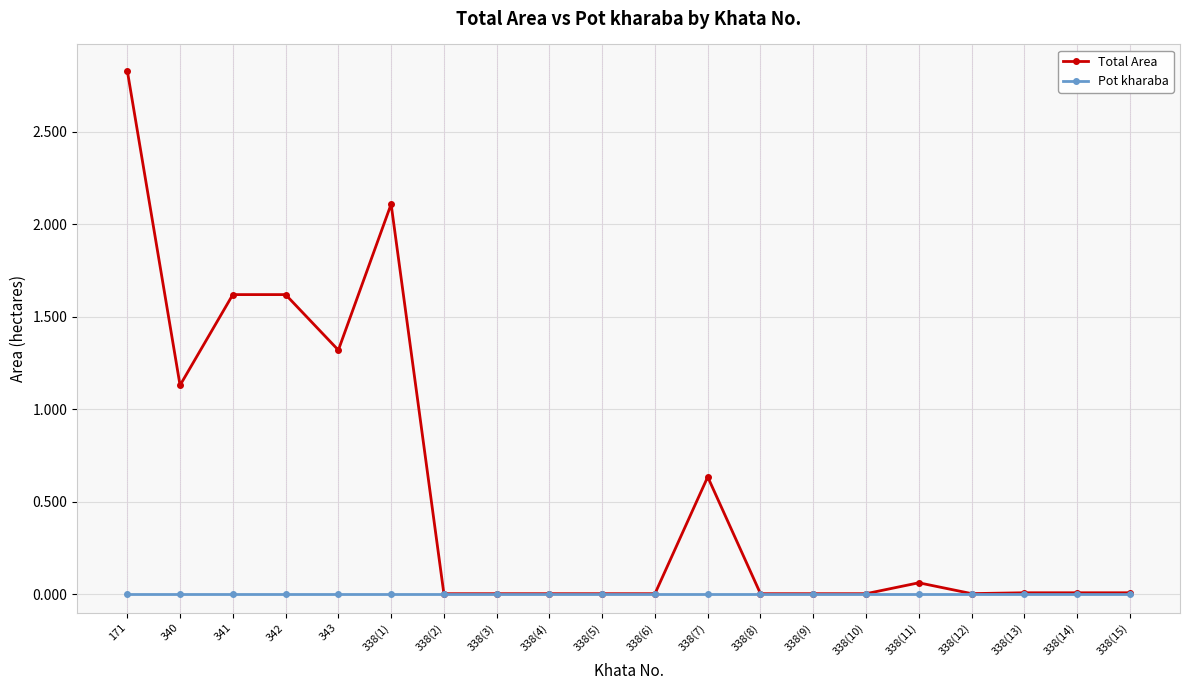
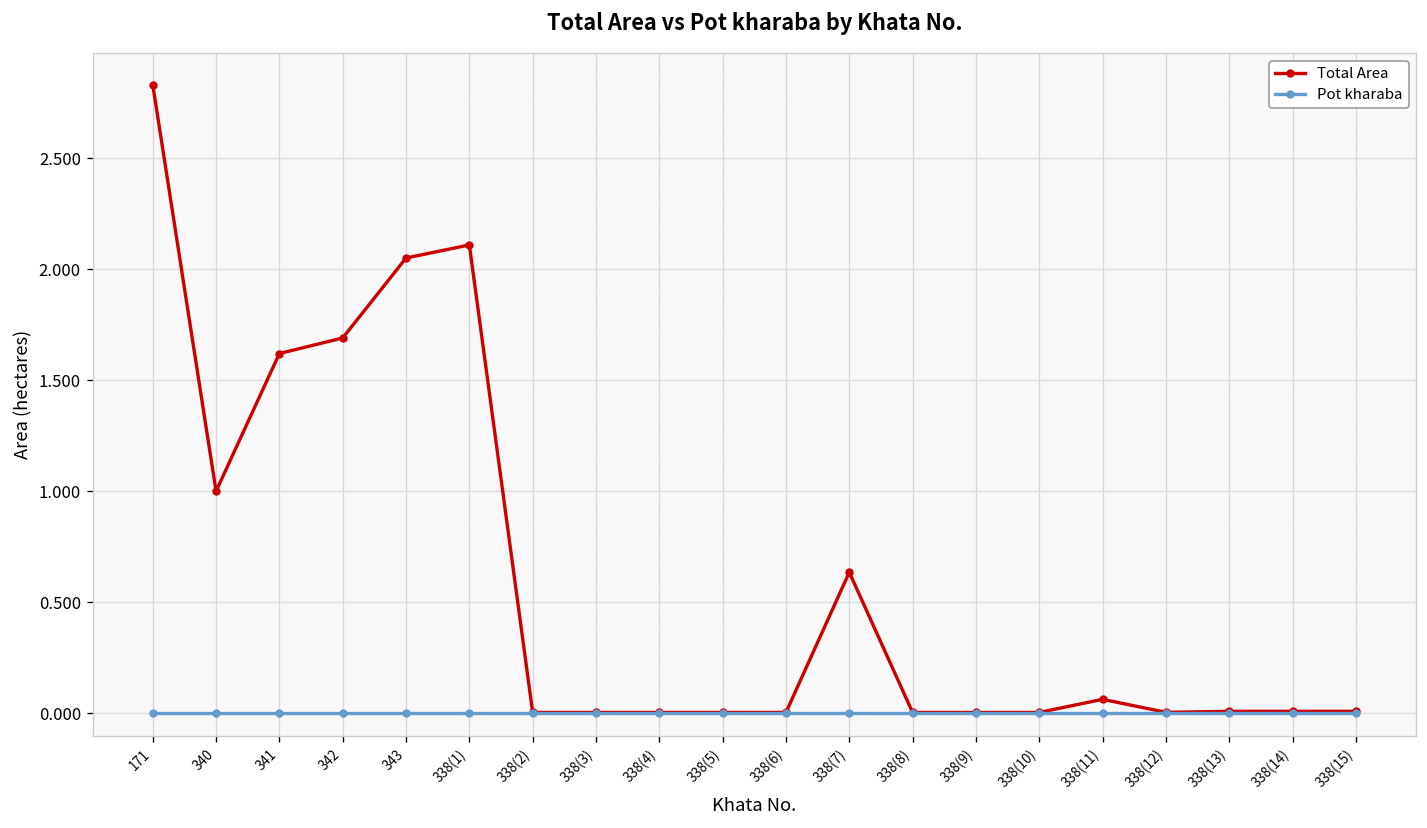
  {
    "Total Area": {
      "171": 2.83,
-     "340": 1.13,
+     "340": 1.00,
      "341": 1.62,
-     "342": 1.62,
-     "343": 1.32,
+     "342": 1.69,
+     "343": 2.05,
      "338(1)": 2.11,
      "338(7)": 0.64,
      "338(11)": 0.06
    },
    "Pot kharaba": {
      "171": 0.00,
      "340": 0.00,
      "341": 0.00,
      "342": 0.00,
      "343": 0.00,
      "338(1)": 0.00,
      "338(7)": 0.00,
      "338(11)": 0.00
    }
  }
